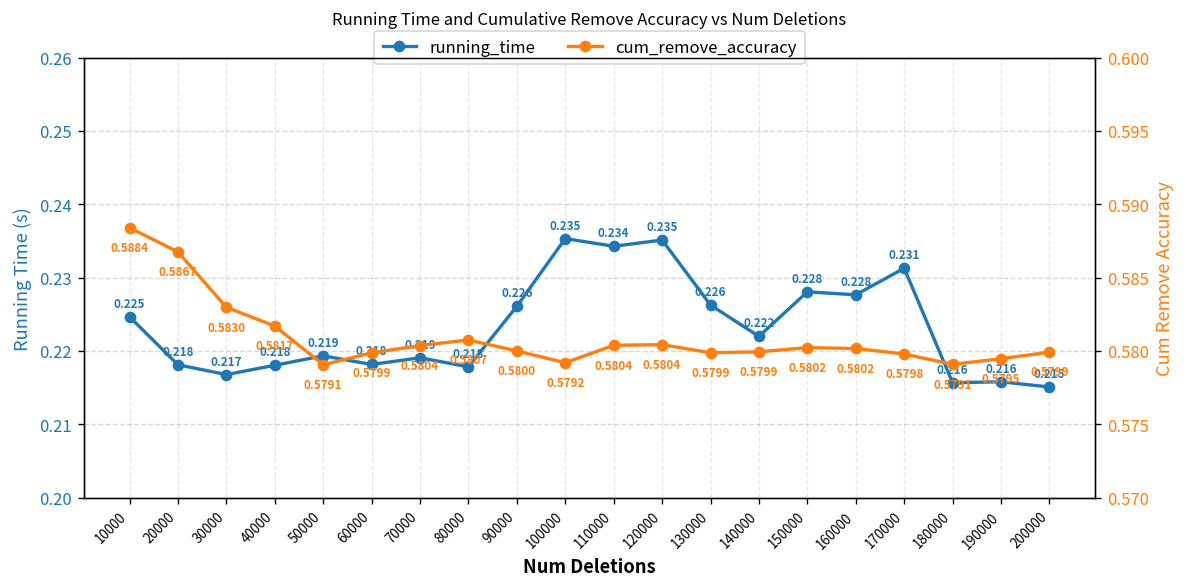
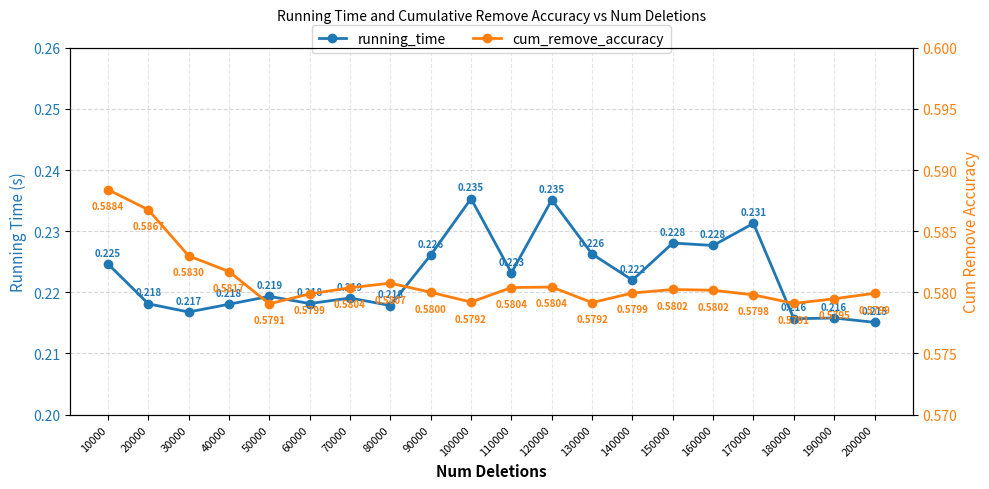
  {
    "running_time": {
      "10000": 0.225,
      "20000": 0.218,
      "30000": 0.217,
      "50000": 0.219,
      "90000": 0.226,
      "100000": 0.235,
-     "110000": 0.234,
+     "110000": 0.223,
      "120000": 0.235,
      "130000": 0.226,
      "140000": 0.222,
      "150000": 0.228,
      "160000": 0.228,
      "170000": 0.231,
      "190000": 0.216
    },
    "cum_remove_accuracy": {
      "10000": 0.5884,
      "20000": 0.5867,
      "30000": 0.5830,
      "50000": 0.5791,
      "90000": 0.5800,
      "100000": 0.5792,
      "110000": 0.5804,
      "120000": 0.5804,
-     "130000": 0.5799,
+     "130000": 0.5792,
      "140000": 0.5799,
      "150000": 0.5802,
      "160000": 0.5802,
      "170000": 0.5798
    }
  }
